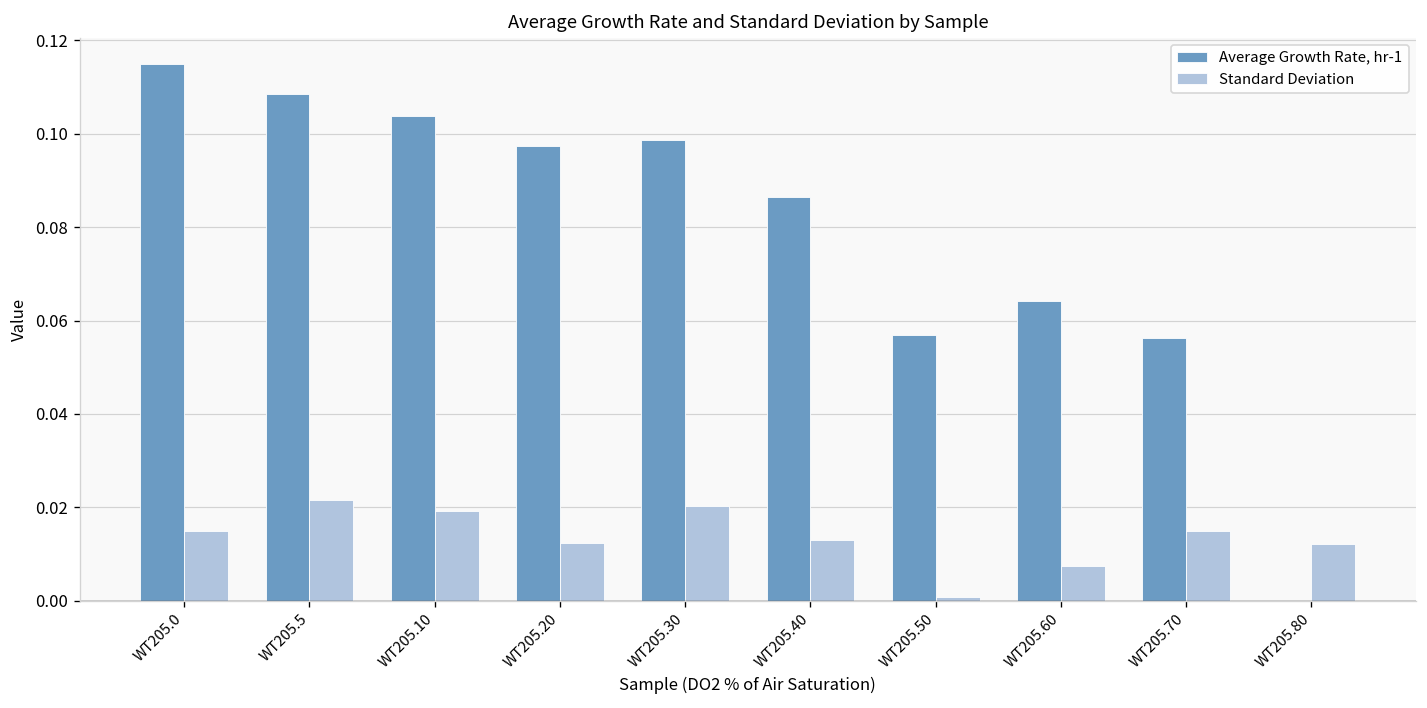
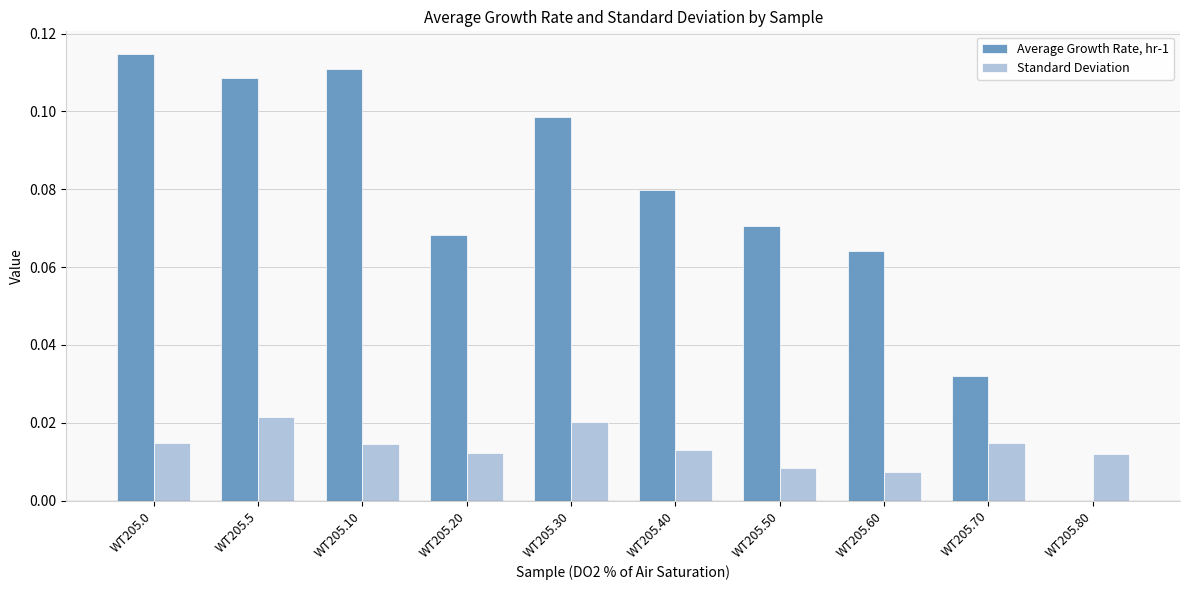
  {
    "Average Growth Rate, hr-1": {
      "WT205.0": 0.115,
      "WT205.5": 0.108,
-     "WT205.10": 0.104,
-     "WT205.20": 0.097,
+     "WT205.10": 0.111,
+     "WT205.20": 0.068,
      "WT205.30": 0.099,
-     "WT205.40": 0.086,
-     "WT205.50": 0.057,
+     "WT205.40": 0.080,
+     "WT205.50": 0.070,
      "WT205.60": 0.064,
-     "WT205.70": 0.056
+     "WT205.70": 0.032
    },
    "Standard Deviation": {
      "WT205.0": 0.015,
      "WT205.5": 0.022,
-     "WT205.10": 0.019,
+     "WT205.10": 0.015,
      "WT205.20": 0.012,
      "WT205.30": 0.020,
      "WT205.40": 0.013,
-     "WT205.50": 0.001,
+     "WT205.50": 0.008,
      "WT205.60": 0.007,
      "WT205.70": 0.015,
      "WT205.80": 0.012
    }
  }
